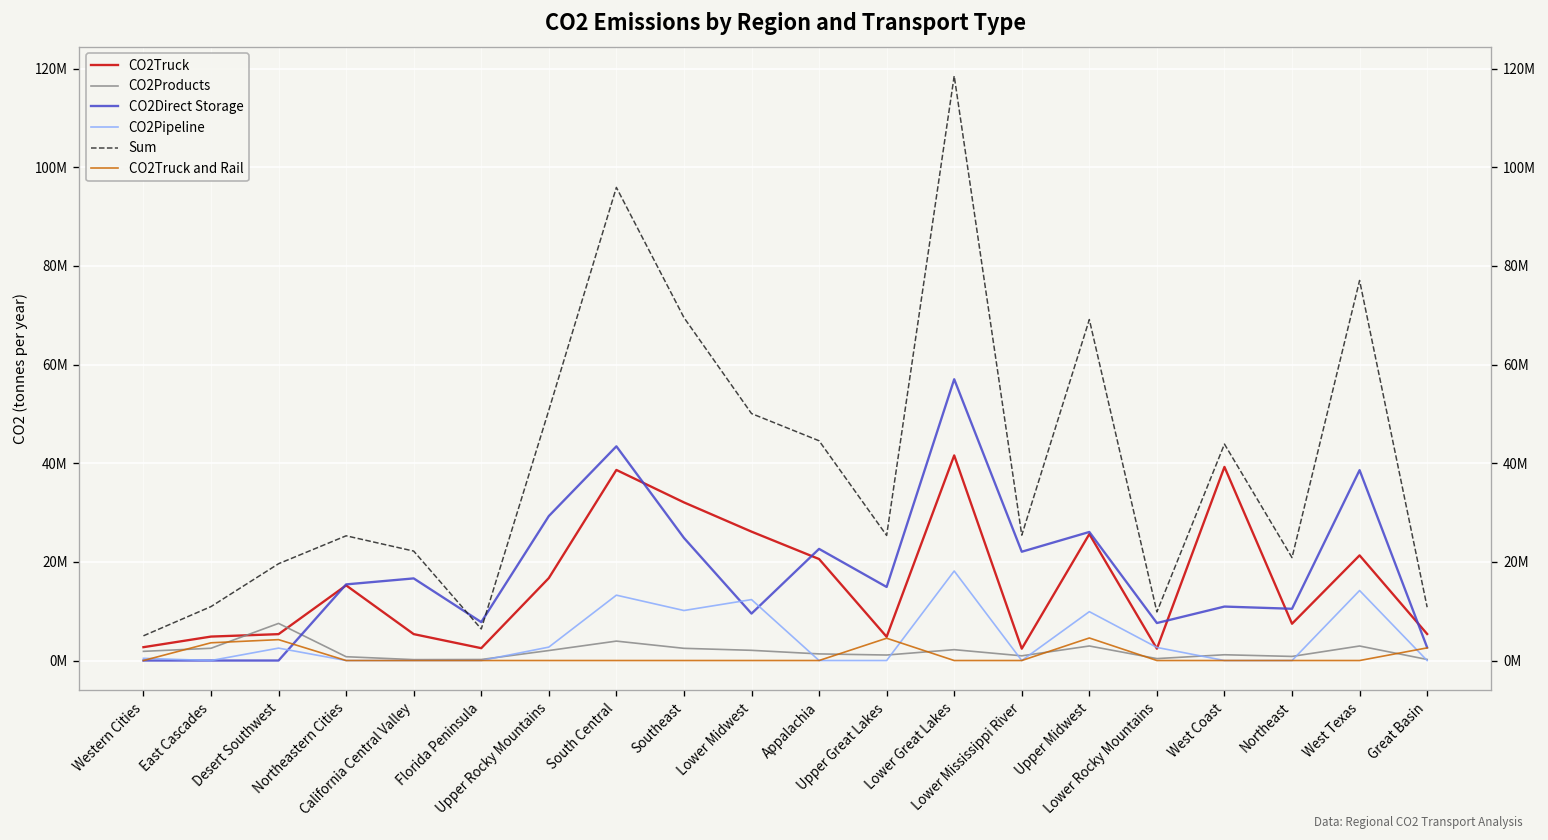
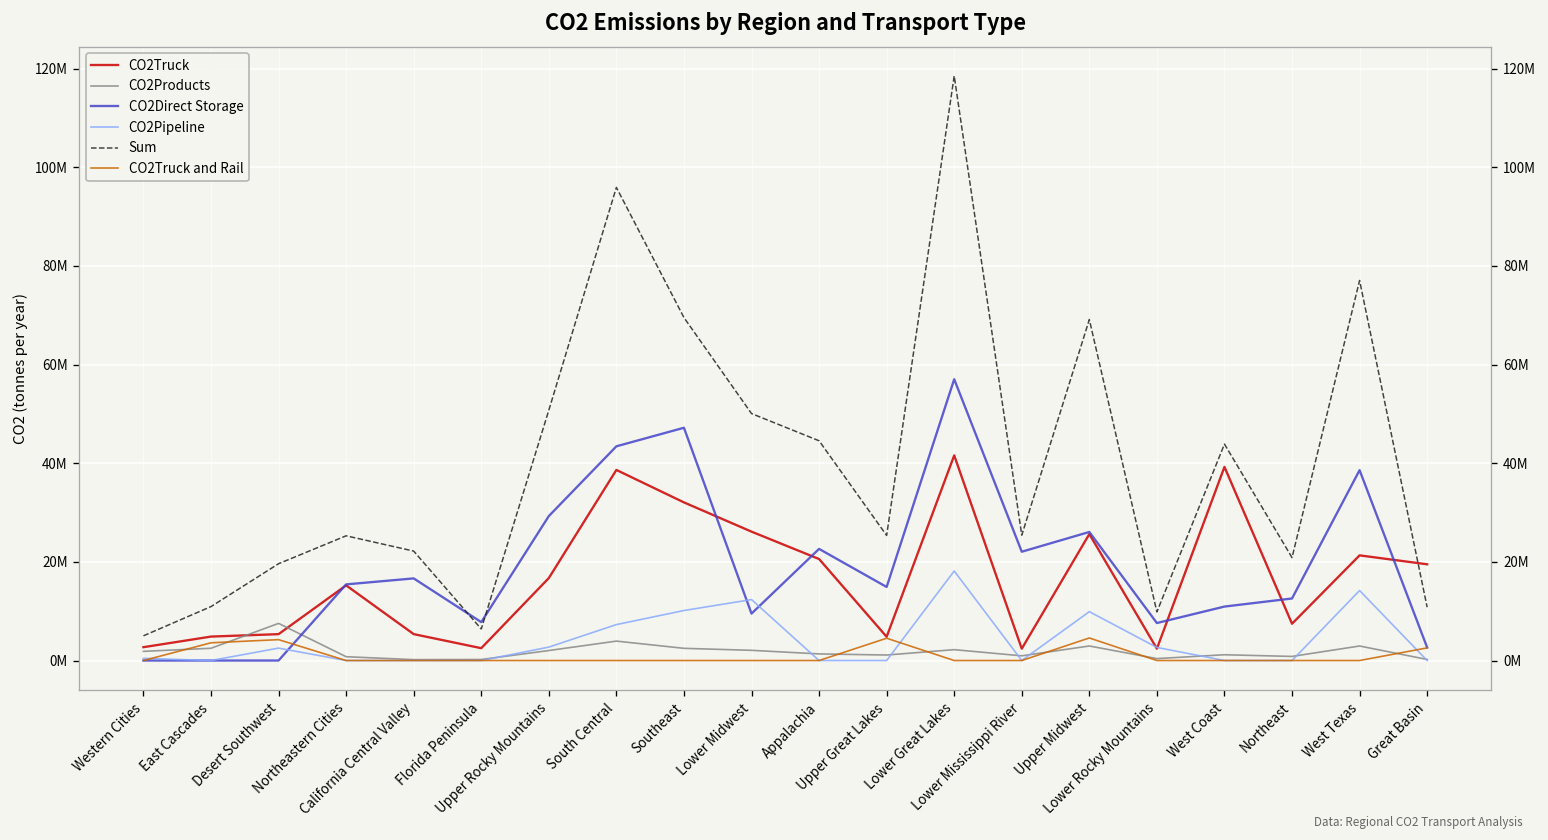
  {
    "CO2Truck": {
      "Western Cities": 3000000,
      "East Cascades": 5000000,
      "Desert Southwest": 5000000,
      "California Central Valley": 5000000,
      "Florida Peninsula": 3000000,
      "Upper Rocky Mountains": 17000000,
      "South Central": 39000000,
      "Southeast": 32000000,
      "Lower Midwest": 26000000,
      "Appalachia": 21000000,
      "Lower Great Lakes": 42000000,
      "Lower Mississippi River": 2000000,
      "West Coast": 39000000,
      "Northeast": 7000000,
      "West Texas": 21000000,
-     "Great Basin": 5000000
+     "Great Basin": 20000000
    },
    "CO2Products": {
      "Western Cities": 2000000,
      "East Cascades": 2000000,
      "Desert Southwest": 8000000,
      "Northeastern Cities": 1000000,
      "Upper Rocky Mountains": 2000000,
      "South Central": 4000000,
      "Southeast": 2000000,
      "Lower Midwest": 2000000,
      "Appalachia": 1000000,
      "Upper Great Lakes": 1000000,
      "Lower Great Lakes": 2000000,
      "Lower Mississippi River": 1000000,
      "Upper Midwest": 3000000,
      "West Coast": 1000000,
      "Northeast": 1000000,
      "West Texas": 3000000
    },
    "CO2Direct Storage": {
      "Desert Southwest": 0,
      "California Central Valley": 17000000,
      "Florida Peninsula": 8000000,
      "Upper Rocky Mountains": 29000000,
      "South Central": 43000000,
-     "Southeast": 25000000,
+     "Southeast": 47000000,
      "Lower Midwest": 10000000,
      "Appalachia": 23000000,
      "Upper Great Lakes": 15000000,
      "Lower Great Lakes": 57000000,
      "Lower Mississippi River": 22000000,
      "Lower Rocky Mountains": 8000000,
      "West Coast": 11000000,
-     "Northeast": 10000000,
+     "Northeast": 13000000,
      "West Texas": 39000000
    },
    "CO2Pipeline": {
      "Desert Southwest": 3000000,
      "Upper Rocky Mountains": 3000000,
-     "South Central": 13000000,
+     "South Central": 7000000,
      "Southeast": 10000000,
      "Lower Midwest": 12000000,
      "Upper Great Lakes": 0,
      "Lower Great Lakes": 18000000,
      "Upper Midwest": 10000000,
      "West Texas": 14000000
    },
    "Sum": {
      "Western Cities": 5000000,
      "East Cascades": 11000000,
      "Desert Southwest": 20000000,
      "Northeastern Cities": 25000000,
      "California Central Valley": 22000000,
      "Florida Peninsula": 6000000,
      "Upper Rocky Mountains": 51000000,
      "South Central": 96000000,
      "Southeast": 70000000,
      "Lower Midwest": 50000000,
      "Appalachia": 45000000,
      "Upper Great Lakes": 25000000,
      "Lower Great Lakes": 119000000,
      "Lower Mississippi River": 25000000,
      "Upper Midwest": 69000000,
      "Lower Rocky Mountains": 10000000,
      "West Coast": 44000000,
      "Northeast": 21000000,
      "West Texas": 77000000,
      "Great Basin": 11000000
    },
    "CO2Truck and Rail": {
      "East Cascades": 4000000,
      "Desert Southwest": 4000000,
      "Upper Rocky Mountains": 0,
      "South Central": 0,
      "Southeast": 0,
      "Lower Midwest": 0,
      "Lower Great Lakes": 0,
      "Upper Midwest": 5000000,
      "West Texas": 0
    }
  }
